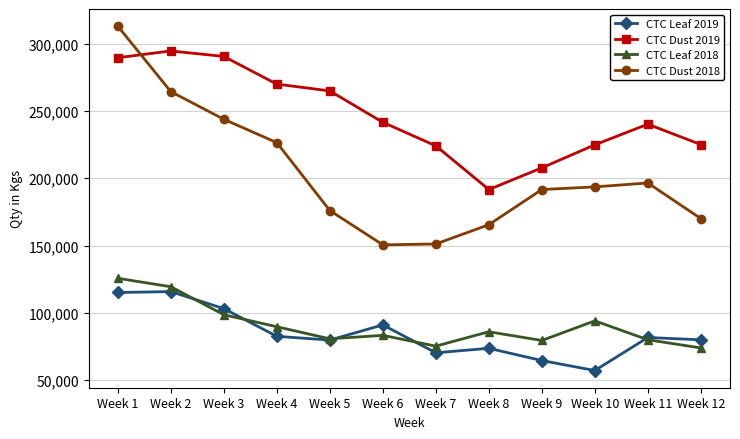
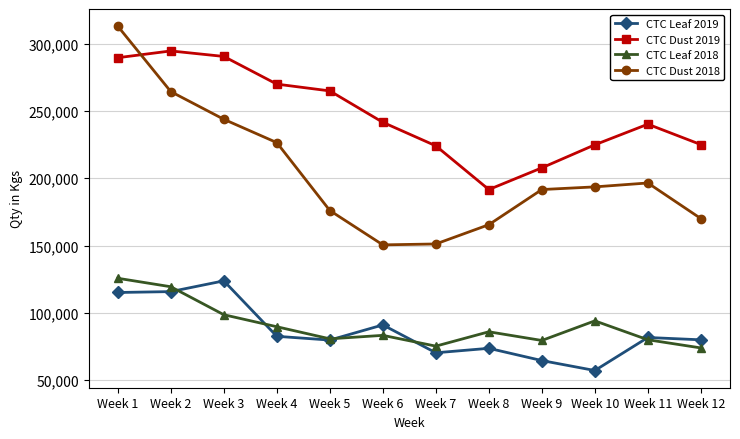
  {
    "CTC Leaf 2019": {
      "Week 1": "115,000",
      "Week 2": "116,000",
-     "Week 3": "103,000",
+     "Week 3": "124,000",
      "Week 4": "83,000",
      "Week 6": "91,000",
      "Week 7": "70,000",
      "Week 8": "74,000",
      "Week 9": "65,000",
      "Week 10": "57,000",
      "Week 12": "80,000"
    },
    "CTC Dust 2019": {
      "Week 1": "290,000",
      "Week 2": "295,000",
      "Week 3": "290,000",
      "Week 4": "270,000",
      "Week 5": "265,000",
      "Week 6": "242,000",
      "Week 7": "224,000",
      "Week 8": "192,000",
      "Week 9": "208,000",
      "Week 10": "225,000",
      "Week 11": "240,000",
      "Week 12": "225,000"
    },
    "CTC Leaf 2018": {
      "Week 1": "126,000",
      "Week 2": "119,000",
      "Week 3": "99,000",
      "Week 4": "90,000",
      "Week 6": "83,000",
      "Week 7": "75,000",
      "Week 8": "86,000",
      "Week 9": "80,000",
      "Week 10": "94,000",
      "Week 12": "74,000"
    },
    "CTC Dust 2018": {
      "Week 1": "313,000",
      "Week 2": "264,000",
      "Week 3": "244,000",
      "Week 4": "226,000",
      "Week 5": "176,000",
      "Week 6": "151,000",
      "Week 7": "151,000",
      "Week 8": "166,000",
      "Week 9": "192,000",
      "Week 10": "194,000",
      "Week 11": "197,000",
      "Week 12": "170,000"
    }
  }
